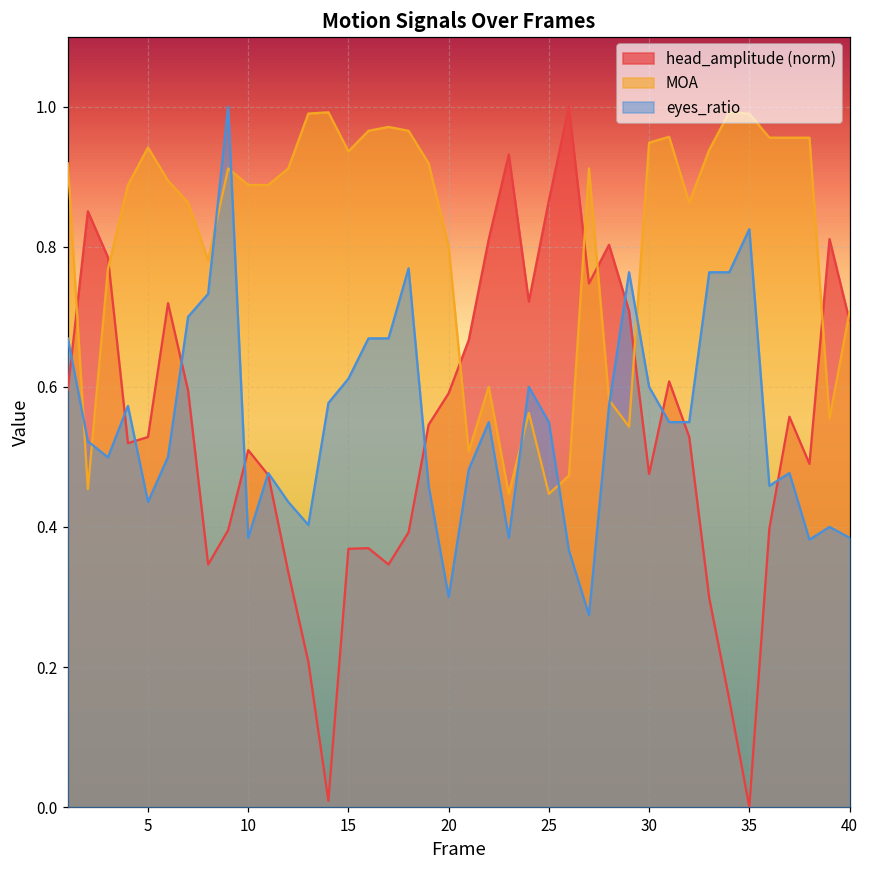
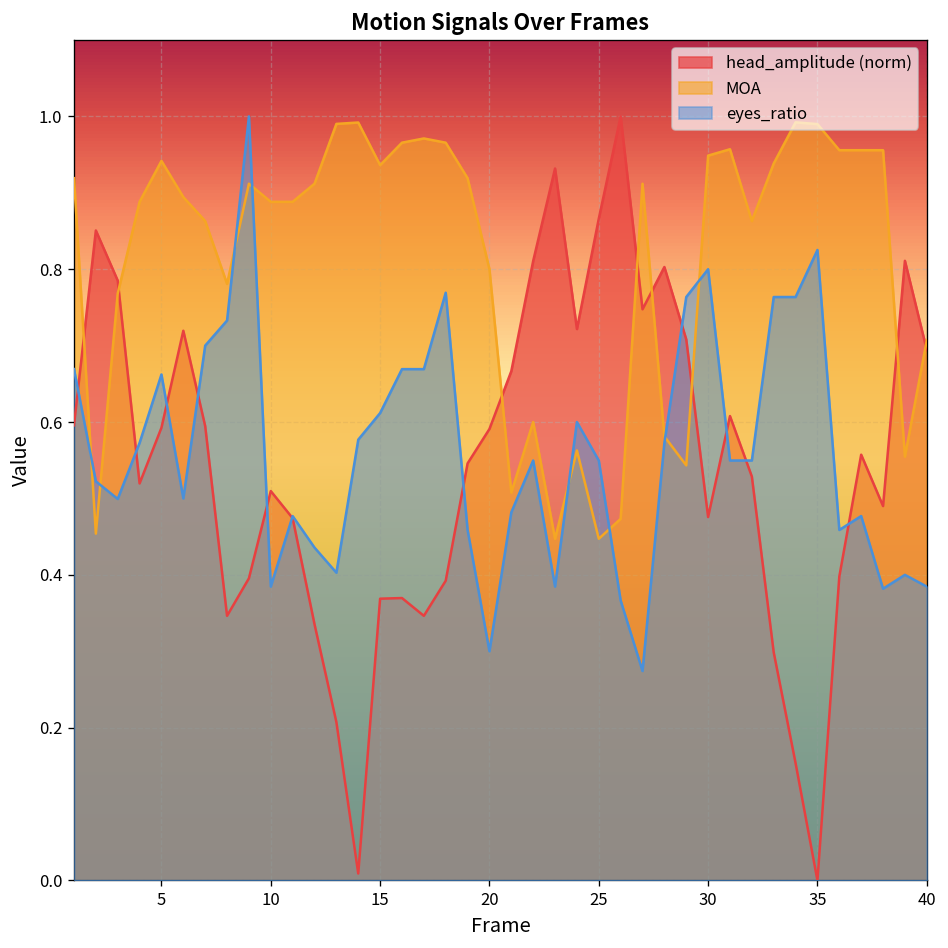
  {
    "head_amplitude (norm)": {
-     "5": 0.53,
+     "5": 0.59,
      "10": 0.51,
      "15": 0.37,
      "20": 0.59,
      "25": 0.87,
      "30": 0.48,
      "35": 0.00,
      "40": 0.69
    },
    "MOA": {
      "5": 0.94,
      "10": 0.89,
      "15": 0.94,
      "20": 0.80,
      "25": 0.45,
      "30": 0.95,
      "40": 0.71
    },
    "eyes_ratio": {
-     "5": 0.44,
+     "5": 0.66,
      "10": 0.38,
      "15": 0.61,
      "20": 0.30,
      "25": 0.55,
-     "30": 0.6,
+     "30": 0.8,
      "35": 0.83,
      "40": 0.38
    }
  }
